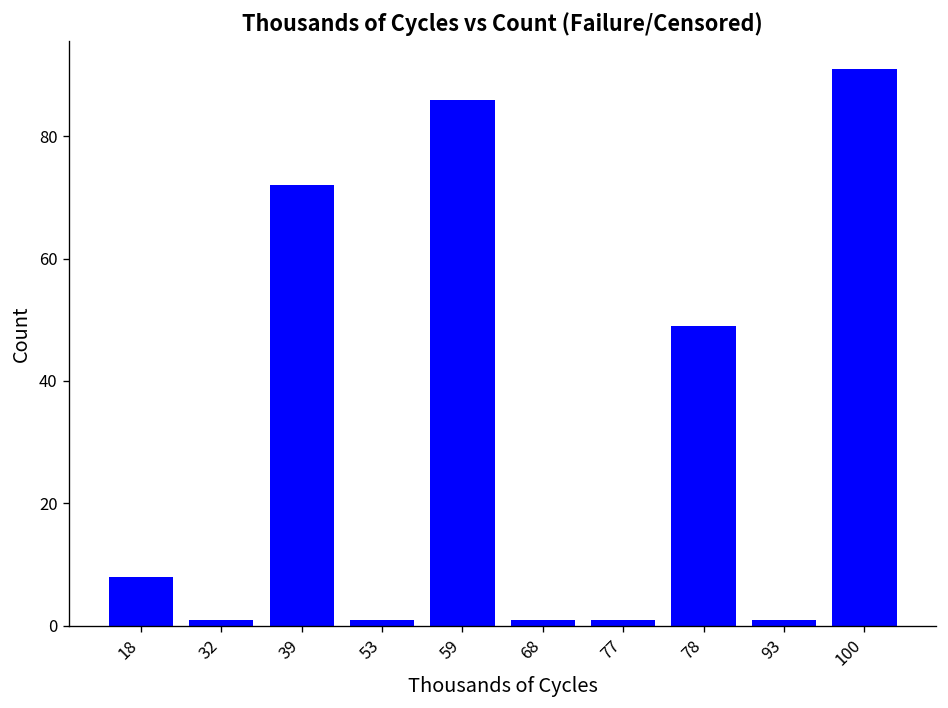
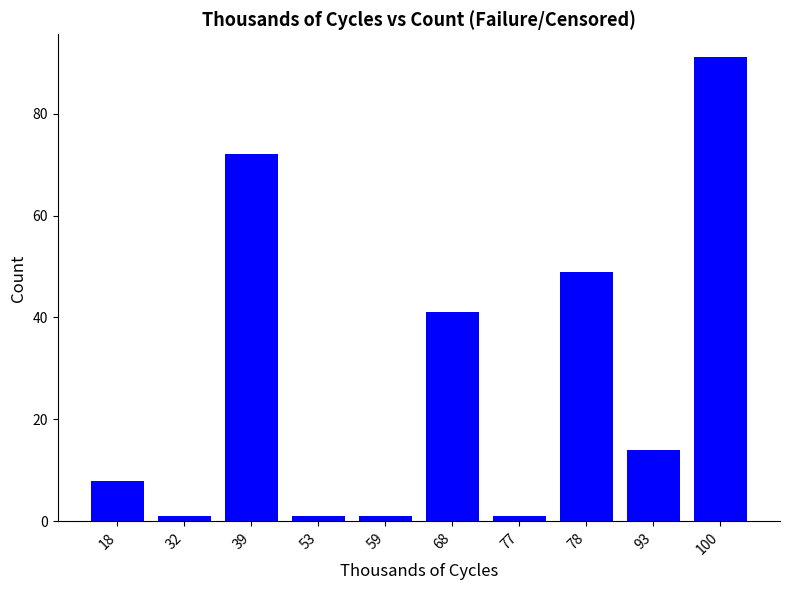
  {
    "18": 8,
    "32": 1,
    "39": 72,
    "53": 1,
-   "59": 86,
-   "68": 1,
+   "59": 1,
+   "68": 41,
    "77": 1,
    "78": 49,
-   "93": 1,
+   "93": 14,
    "100": 91
  }
